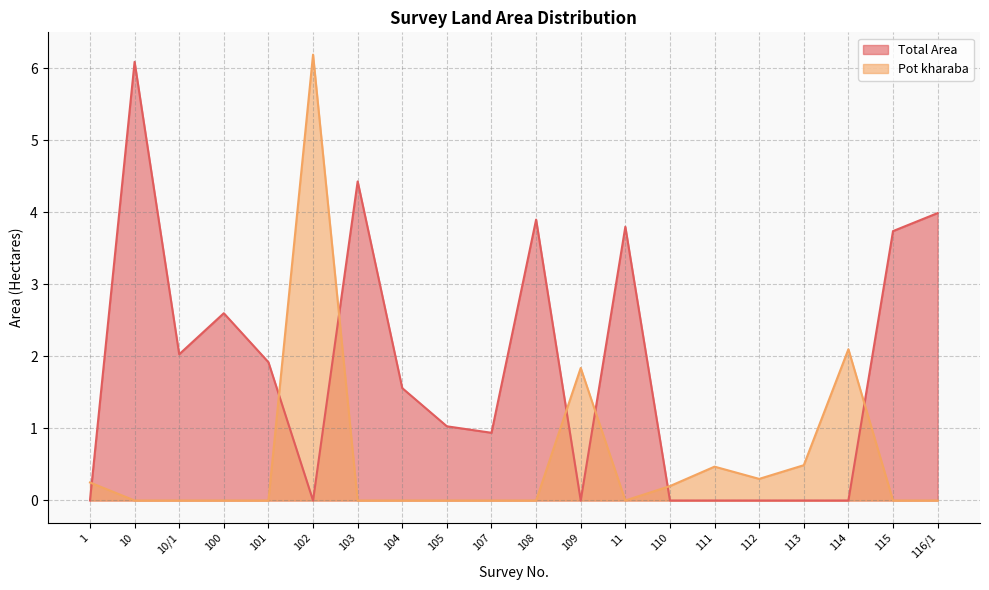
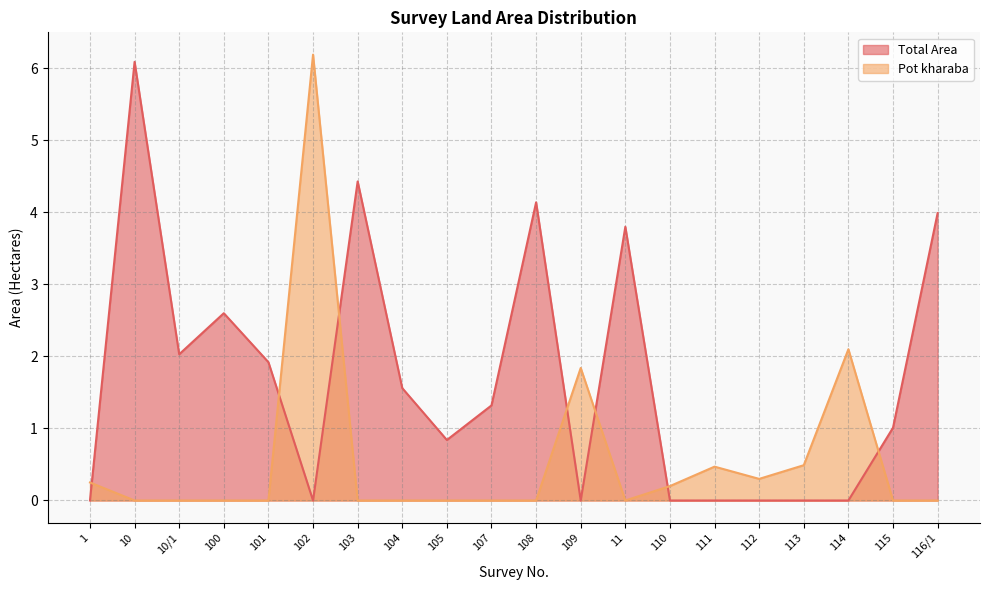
  {
    "Total Area": {
      "1": 0.0,
      "10": 6.1,
      "10/1": 2.0,
      "100": 2.6,
      "101": 1.9,
      "102": 0.0,
      "103": 4.4,
      "104": 1.6,
-     "105": 1.0,
-     "107": 0.9,
-     "108": 3.9,
+     "105": 0.8,
+     "107": 1.3,
+     "108": 4.1,
      "109": 0.0,
      "11": 3.8,
      "110": 0.0,
      "111": 0.0,
      "112": 0.0,
      "113": 0.0,
      "114": 0.0,
-     "115": 3.7,
+     "115": 1.0,
      "116/1": 4.0
    },
    "Pot kharaba": {
      "1": 0.3,
      "10": 0.0,
      "10/1": 0.0,
      "100": 0.0,
      "101": 0.0,
      "102": 6.2,
      "103": 0.0,
      "104": 0.0,
      "105": 0.0,
      "107": 0.0,
      "108": 0.0,
      "109": 1.8,
      "11": 0.0,
      "110": 0.2,
      "111": 0.5,
      "112": 0.3,
      "113": 0.5,
      "114": 2.1,
      "115": 0.0,
      "116/1": 0.0
    }
  }
